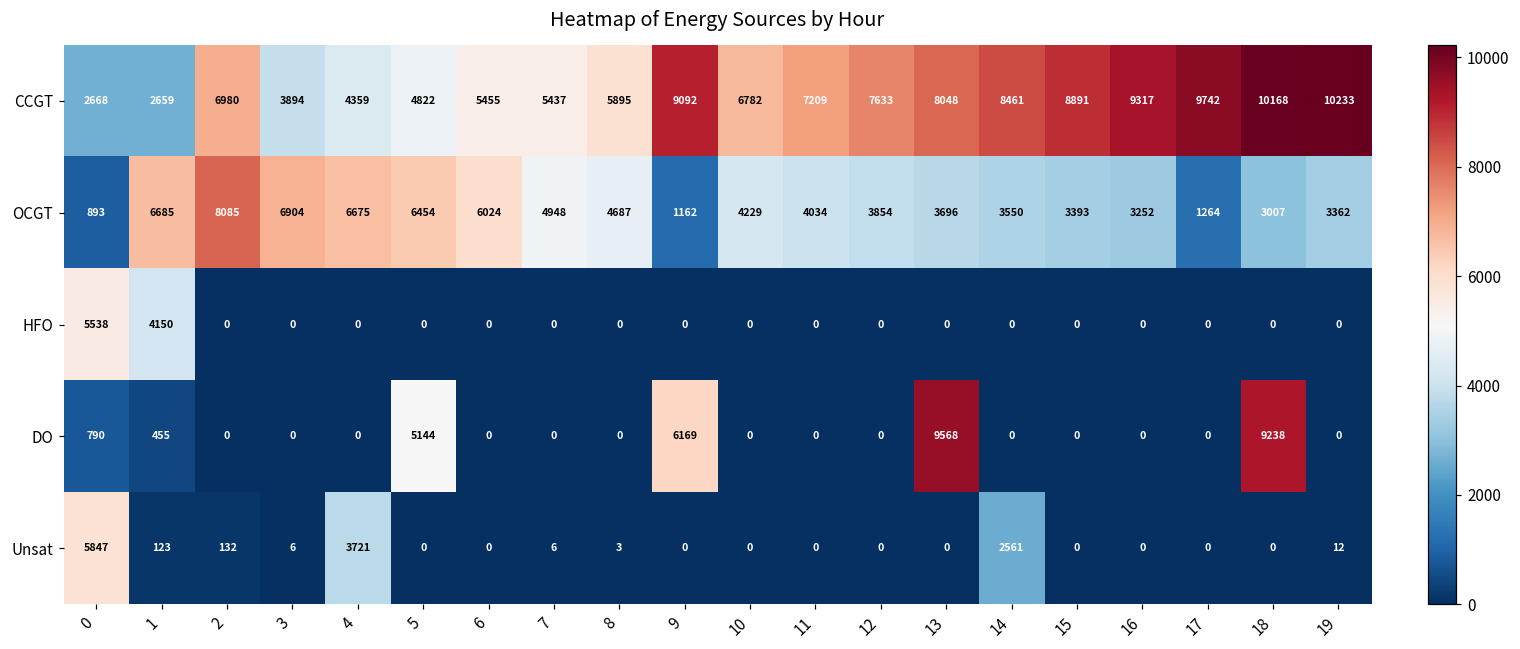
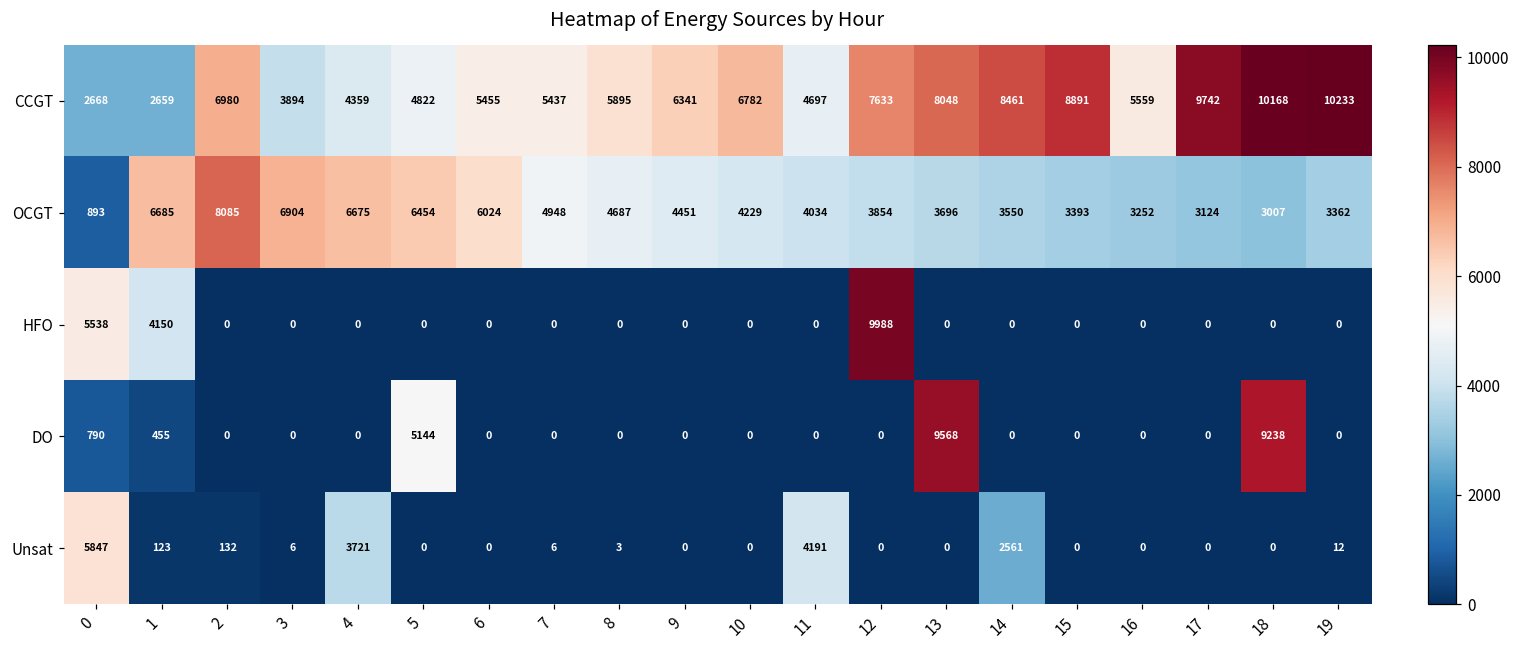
  {
    "CCGT": {
      "0": 2668,
      "1": 2659,
      "2": 6980,
      "3": 3894,
      "4": 4359,
      "5": 4822,
      "6": 5455,
      "7": 5437,
      "8": 5895,
-     "9": 9092,
+     "9": 6341,
      "10": 6782,
-     "11": 7209,
+     "11": 4697,
      "12": 7633,
      "13": 8048,
      "14": 8461,
      "15": 8891,
-     "16": 9317,
+     "16": 5559,
      "17": 9742,
      "18": 10168,
      "19": 10233
    },
    "OCGT": {
      "0": 893,
      "1": 6685,
      "2": 8085,
      "3": 6904,
      "4": 6675,
      "5": 6454,
      "6": 6024,
      "7": 4948,
      "8": 4687,
-     "9": 1162,
+     "9": 4451,
      "10": 4229,
      "11": 4034,
      "12": 3854,
      "13": 3696,
      "14": 3550,
      "15": 3393,
      "16": 3252,
-     "17": 1264,
+     "17": 3124,
      "18": 3007,
      "19": 3362
    },
    "HFO": {
      "0": 5538,
      "1": 4150,
      "2": 0,
      "3": 0,
      "4": 0,
      "5": 0,
      "6": 0,
      "7": 0,
      "8": 0,
      "9": 0,
      "10": 0,
      "11": 0,
-     "12": 0,
+     "12": 9988,
      "13": 0,
      "14": 0,
      "15": 0,
      "16": 0,
      "17": 0,
      "18": 0,
      "19": 0
    },
    "DO": {
      "0": 790,
      "1": 455,
      "2": 0,
      "3": 0,
      "4": 0,
      "5": 5144,
      "6": 0,
      "7": 0,
      "8": 0,
-     "9": 6169,
+     "9": 0,
      "10": 0,
      "11": 0,
      "12": 0,
      "13": 9568,
      "14": 0,
      "15": 0,
      "16": 0,
      "17": 0,
      "18": 9238,
      "19": 0
    },
    "Unsat": {
      "0": 5847,
      "1": 123,
      "2": 132,
      "3": 6,
      "4": 3721,
      "5": 0,
      "6": 0,
      "7": 6,
      "8": 3,
      "9": 0,
      "10": 0,
-     "11": 0,
+     "11": 4191,
      "12": 0,
      "13": 0,
      "14": 2561,
      "15": 0,
      "16": 0,
      "17": 0,
      "18": 0,
      "19": 12
    }
  }
